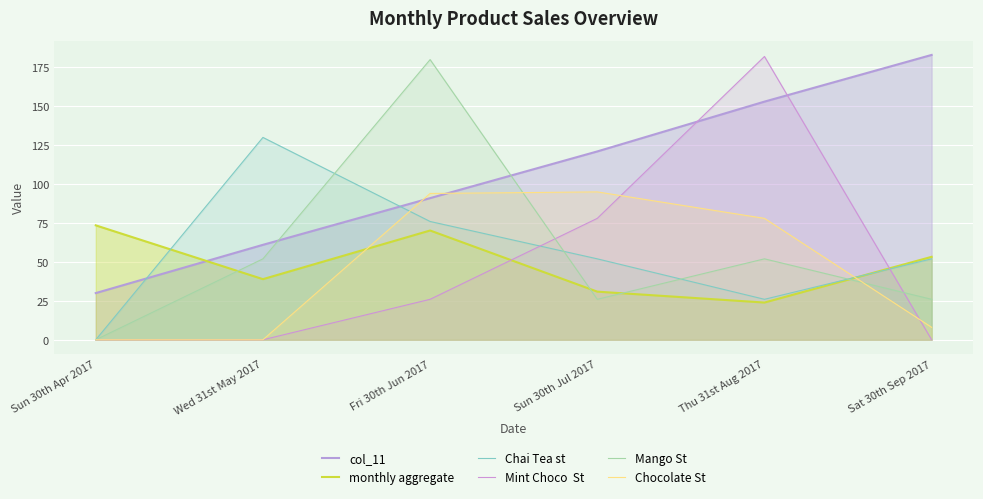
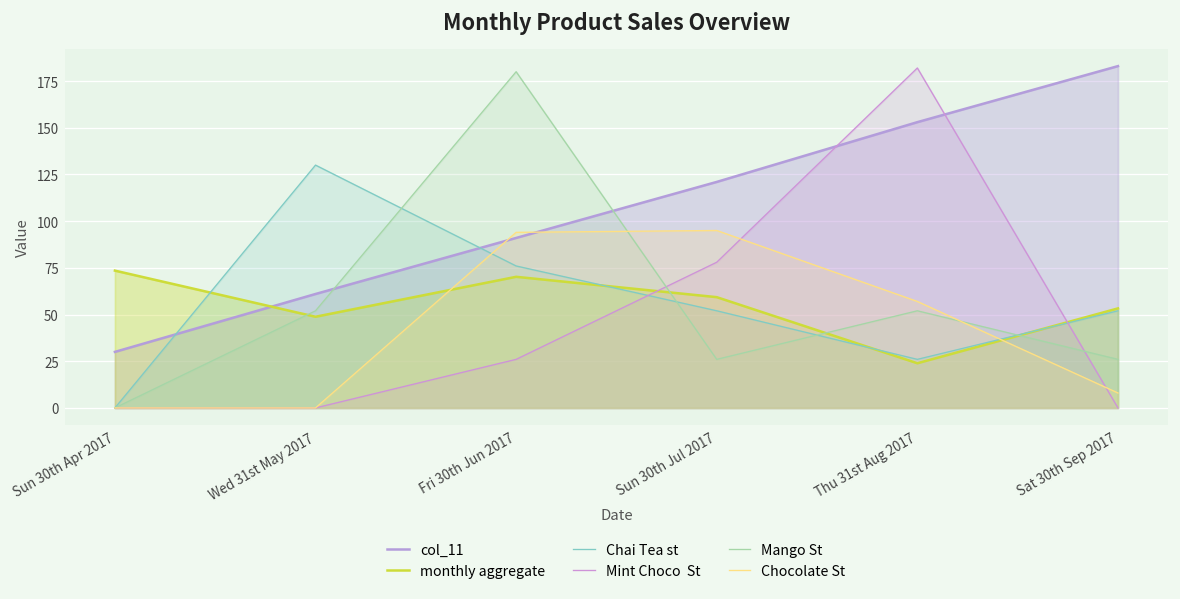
  {
    "monthly aggregate": {
      "Sun 30th Apr 2017": 74,
-     "Wed 31st May 2017": 39,
+     "Wed 31st May 2017": 49,
      "Fri 30th Jun 2017": 70,
-     "Sun 30th Jul 2017": 31,
+     "Sun 30th Jul 2017": 59,
      "Thu 31st Aug 2017": 24
    },
    "Chocolate St": {
      "Fri 30th Jun 2017": 94,
      "Sun 30th Jul 2017": 95,
-     "Thu 31st Aug 2017": 78,
+     "Thu 31st Aug 2017": 57,
      "Sat 30th Sep 2017": 8
    }
  }
